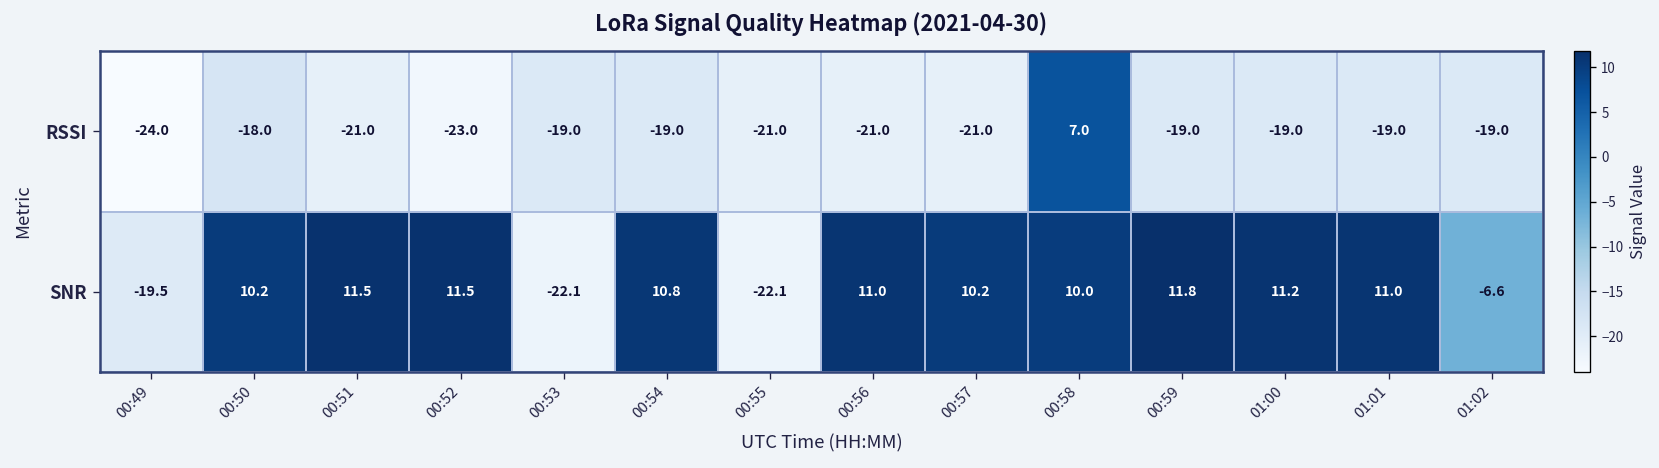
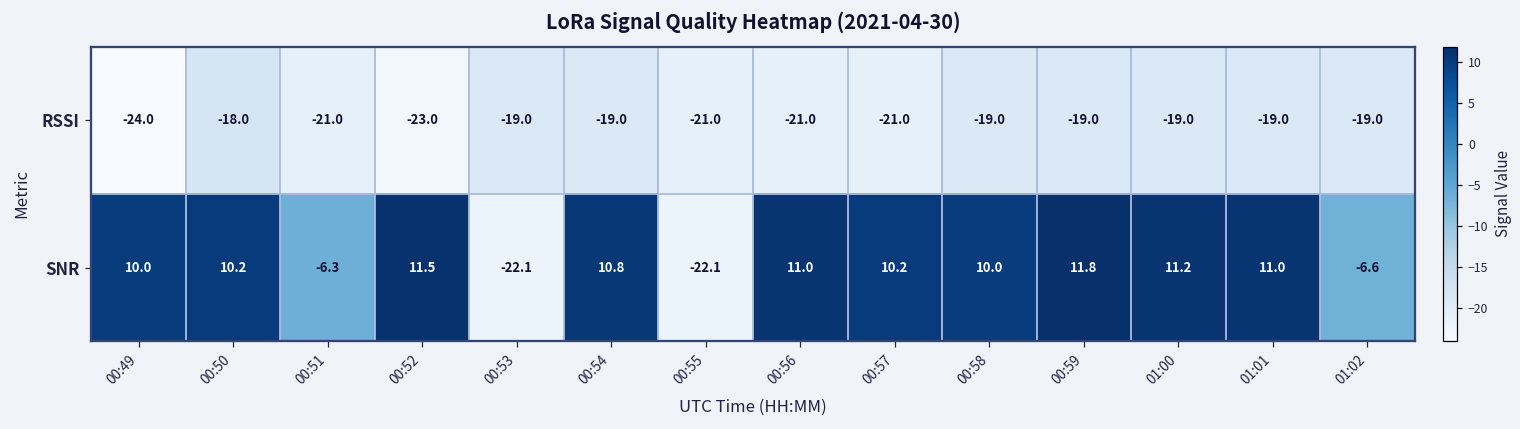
  {
    "RSSI": {
      "00:49": -24.0,
      "00:50": -18.0,
      "00:51": -21.0,
      "00:52": -23.0,
      "00:53": -19.0,
      "00:54": -19.0,
      "00:55": -21.0,
      "00:56": -21.0,
      "00:57": -21.0,
-     "00:58": 7.0,
+     "00:58": -19.0,
      "00:59": -19.0,
      "01:00": -19.0,
      "01:01": -19.0,
      "01:02": -19.0
    },
    "SNR": {
-     "00:49": -19.5,
+     "00:49": 10.0,
      "00:50": 10.2,
-     "00:51": 11.5,
+     "00:51": -6.3,
      "00:52": 11.5,
      "00:53": -22.1,
      "00:54": 10.8,
      "00:55": -22.1,
      "00:56": 11.0,
      "00:57": 10.2,
      "00:58": 10.0,
      "00:59": 11.8,
      "01:00": 11.2,
      "01:01": 11.0,
      "01:02": -6.6
    }
  }
